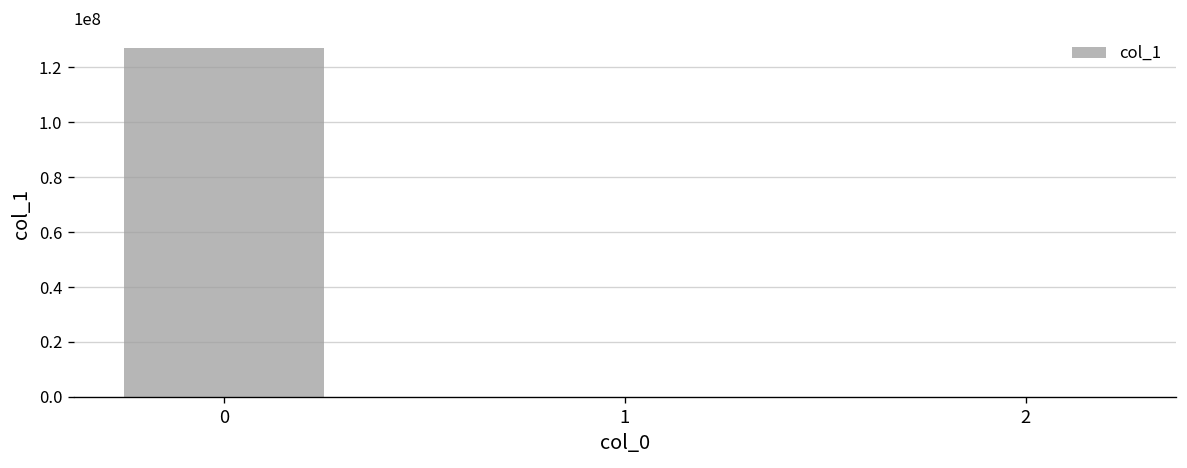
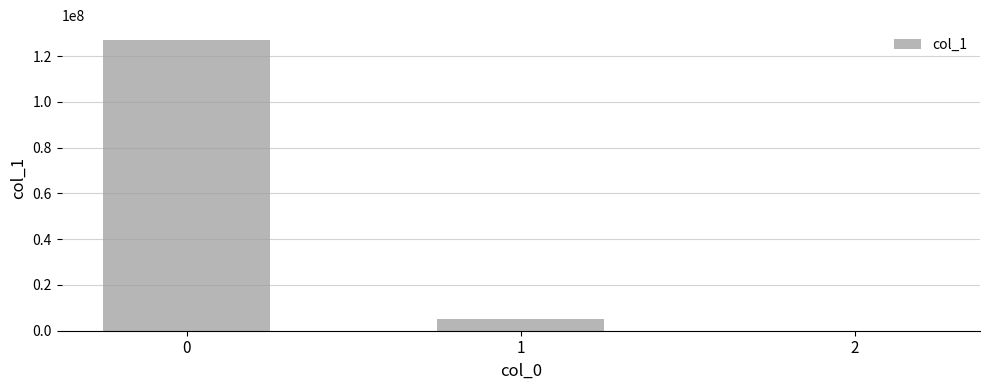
  {
    "0": 127000000,
-   "1": 0
+   "1": 5000000
  }
